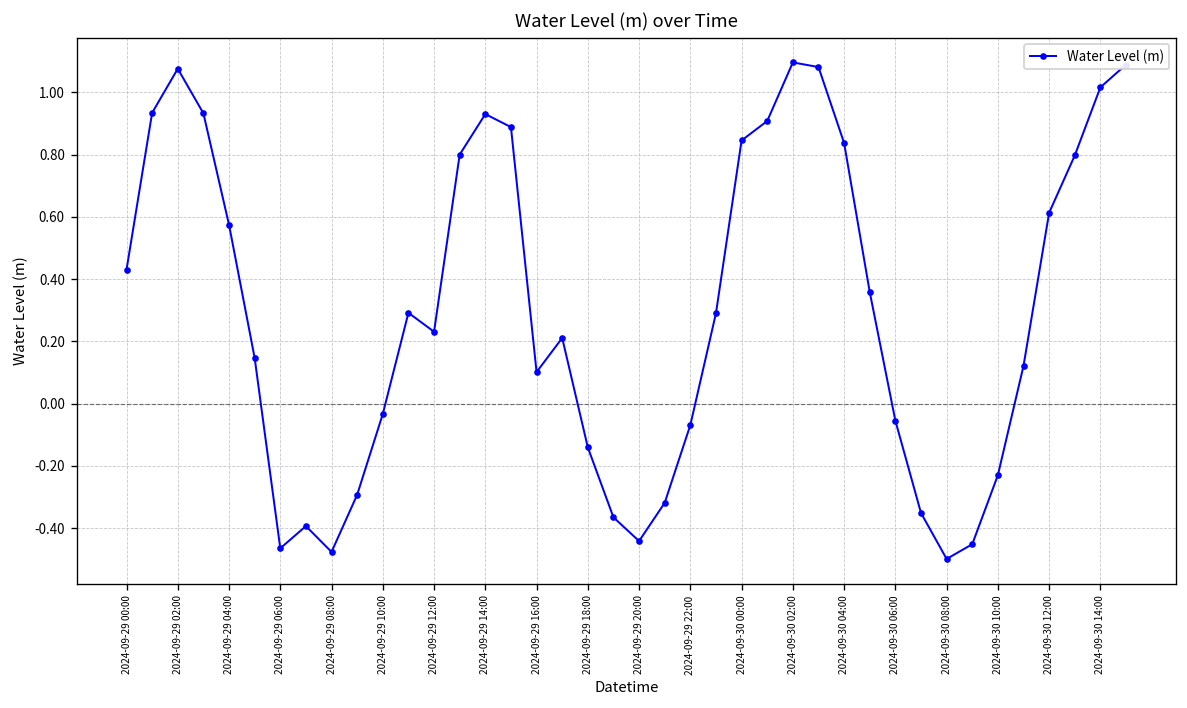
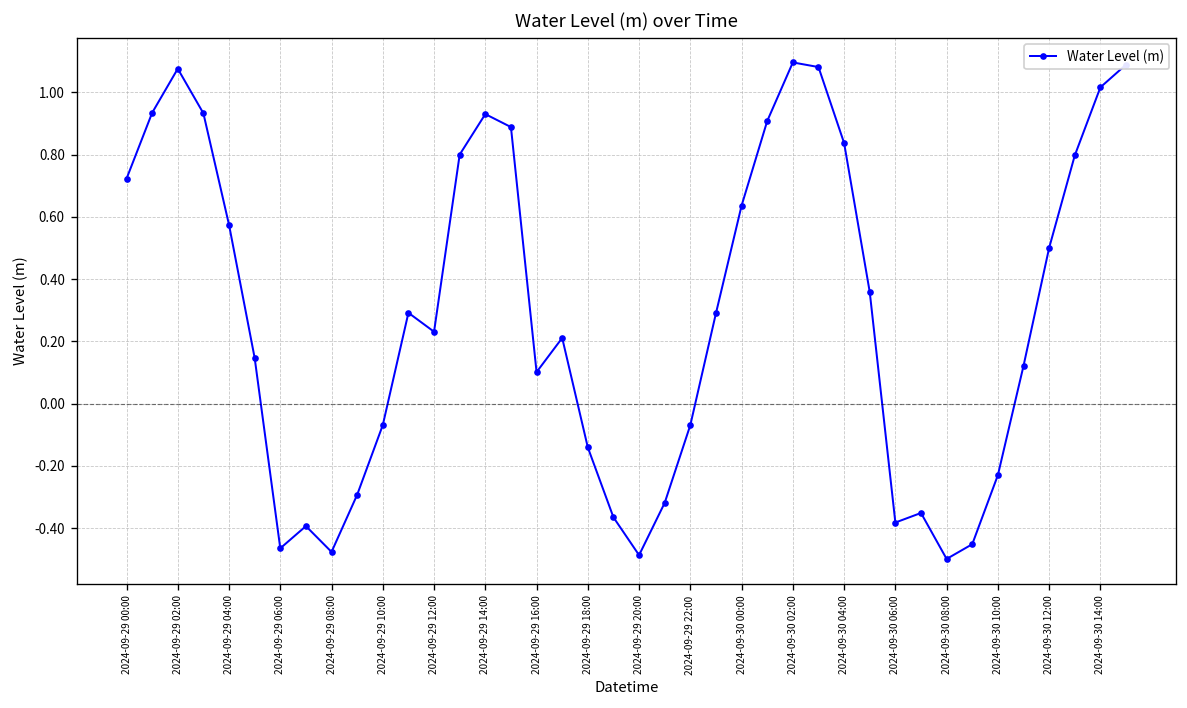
  {
-   "2024-09-29 00:00": 0.43,
+   "2024-09-29 00:00": 0.72,
    "2024-09-29 02:00": 1.08,
    "2024-09-29 04:00": 0.57,
    "2024-09-29 06:00": -0.47,
    "2024-09-29 08:00": -0.48,
-   "2024-09-29 10:00": -0.03,
+   "2024-09-29 10:00": -0.07,
    "2024-09-29 12:00": 0.23,
    "2024-09-29 14:00": 0.93,
    "2024-09-29 16:00": 0.10,
    "2024-09-29 18:00": -0.14,
-   "2024-09-29 20:00": -0.44,
+   "2024-09-29 20:00": -0.49,
    "2024-09-29 22:00": -0.07,
-   "2024-09-30 00:00": 0.85,
+   "2024-09-30 00:00": 0.64,
    "2024-09-30 02:00": 1.10,
    "2024-09-30 04:00": 0.84,
-   "2024-09-30 06:00": -0.06,
+   "2024-09-30 06:00": -0.38,
    "2024-09-30 08:00": -0.50,
    "2024-09-30 10:00": -0.23,
-   "2024-09-30 12:00": 0.61,
+   "2024-09-30 12:00": 0.50,
    "2024-09-30 14:00": 1.02
  }
